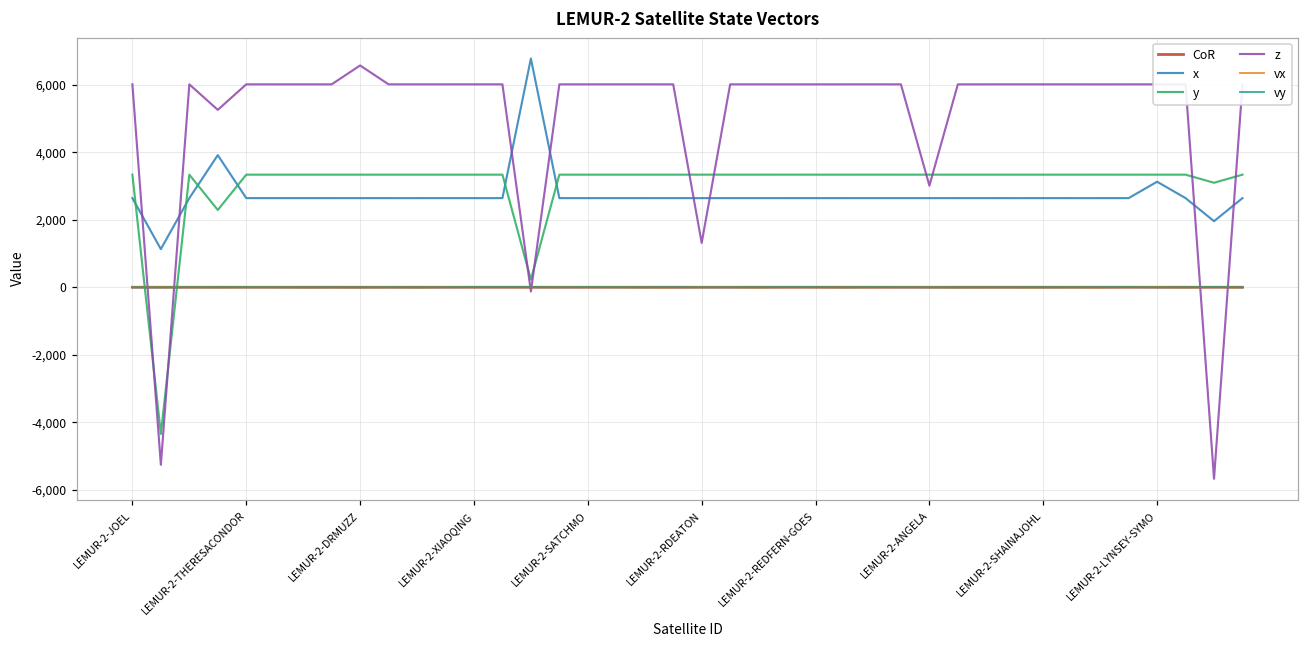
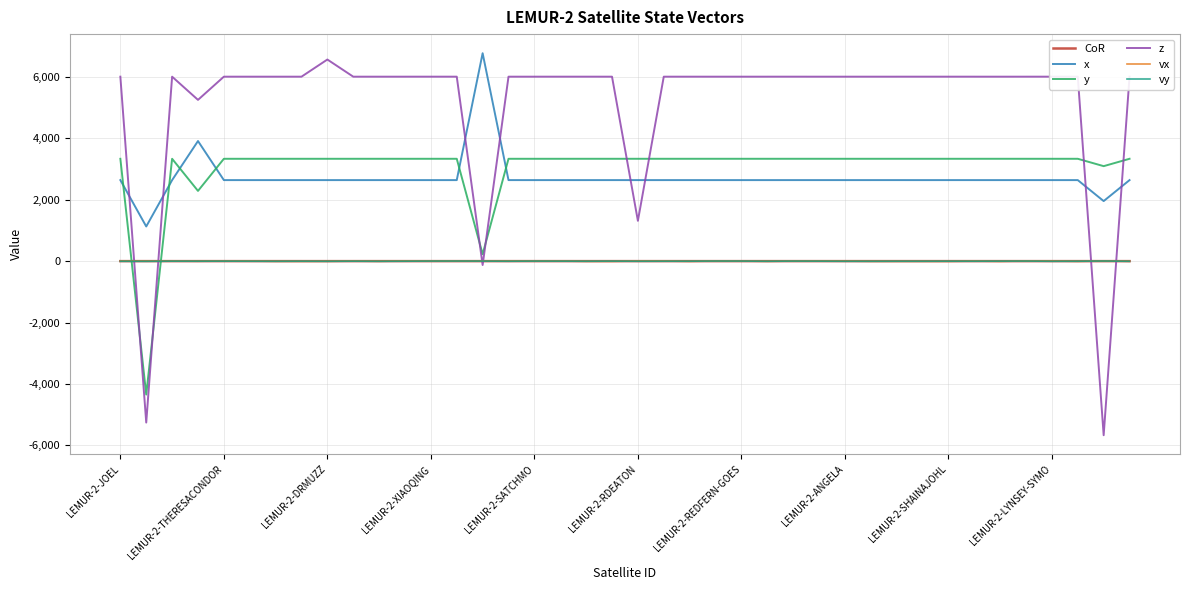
  {
    "x": {
      "LEMUR-2-JOEL": "2,600",
      "LEMUR-2-THERESACONDOR": "2,600",
      "LEMUR-2-DRMUZZ": "2,600",
      "LEMUR-2-XIAOQING": "2,600",
      "LEMUR-2-SATCHMO": "2,600",
      "LEMUR-2-RDEATON": "2,600",
      "LEMUR-2-REDFERN-GOES": "2,600",
      "LEMUR-2-ANGELA": "2,600",
      "LEMUR-2-SHAINAJOHL": "2,600",
-     "LEMUR-2-LYNSEY-SYMO": "3,100"
+     "LEMUR-2-LYNSEY-SYMO": "2,600"
    },
    "z": {
      "LEMUR-2-JOEL": "6,000",
      "LEMUR-2-THERESACONDOR": "6,000",
      "LEMUR-2-DRMUZZ": "6,600",
      "LEMUR-2-XIAOQING": "6,000",
      "LEMUR-2-SATCHMO": "6,000",
      "LEMUR-2-RDEATON": "1,300",
      "LEMUR-2-REDFERN-GOES": "6,000",
-     "LEMUR-2-ANGELA": "3,000",
+     "LEMUR-2-ANGELA": "6,000",
      "LEMUR-2-SHAINAJOHL": "6,000"
    }
  }
